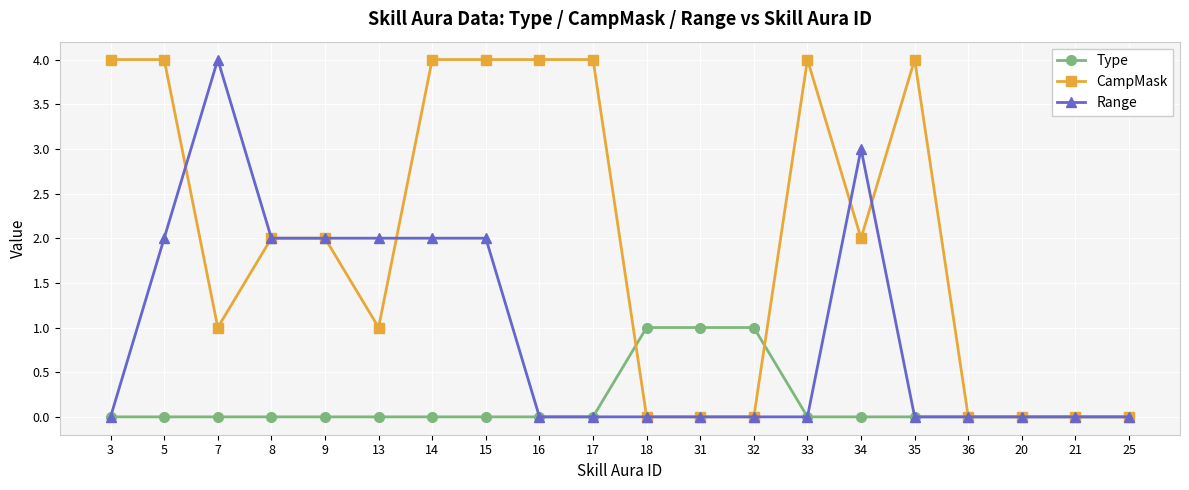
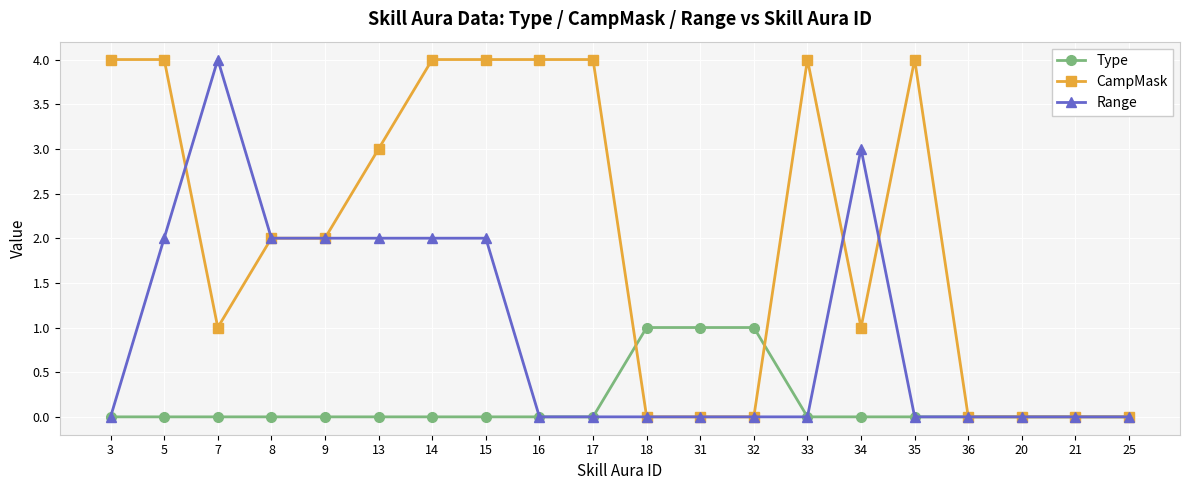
  {
    "Type": {
      "5": 0,
      "7": 0,
      "8": 0,
      "9": 0,
      "13": 0,
      "14": 0,
      "15": 0,
      "18": 1,
      "31": 1,
      "32": 1,
      "34": 0
    },
    "CampMask": {
      "3": 4,
      "5": 4,
      "7": 1,
-     "13": 1,
+     "13": 3,
      "14": 4,
      "15": 4,
      "16": 4,
      "17": 4,
      "33": 4,
-     "34": 2,
+     "34": 1,
      "35": 4
    },
    "Range": {
      "5": 2,
      "7": 4,
      "13": 2,
      "14": 2,
      "15": 2,
      "34": 3
    }
  }
